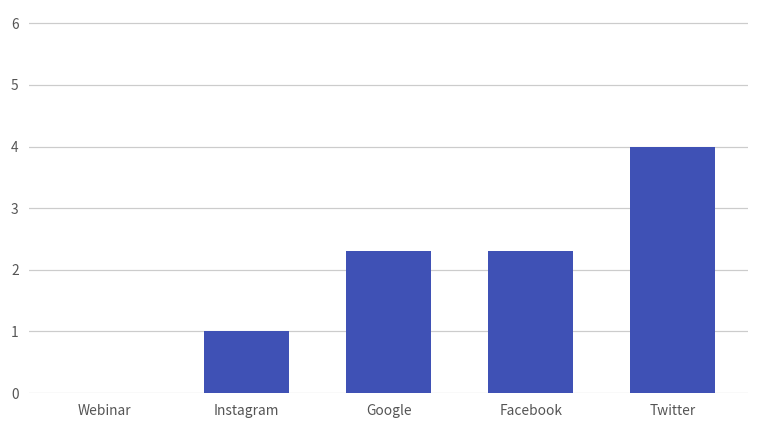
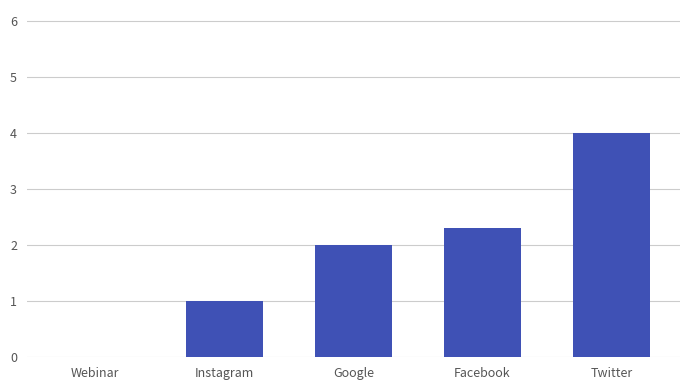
  {
    "Webinar": 0.0,
    "Instagram": 1.0,
-   "Google": 2.3,
+   "Google": 2.0,
    "Facebook": 2.3,
    "Twitter": 4.0
  }
